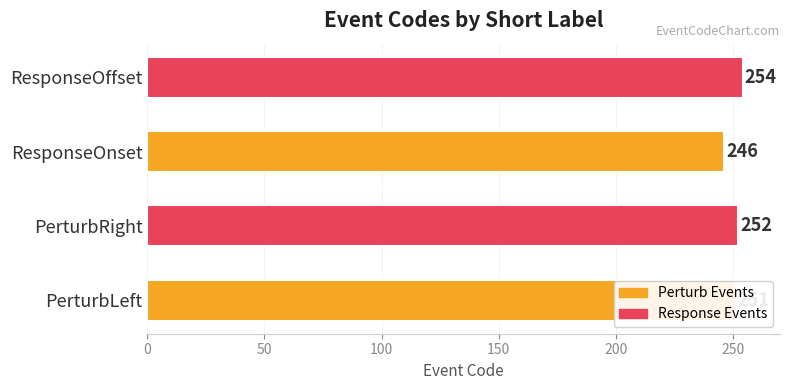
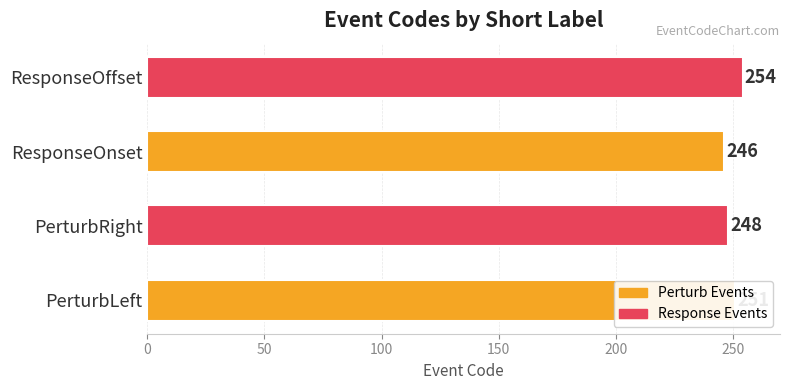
  {
    "ResponseOffset": 254,
    "ResponseOnset": 246,
-   "PerturbRight": 252
+   "PerturbRight": 248
  }
